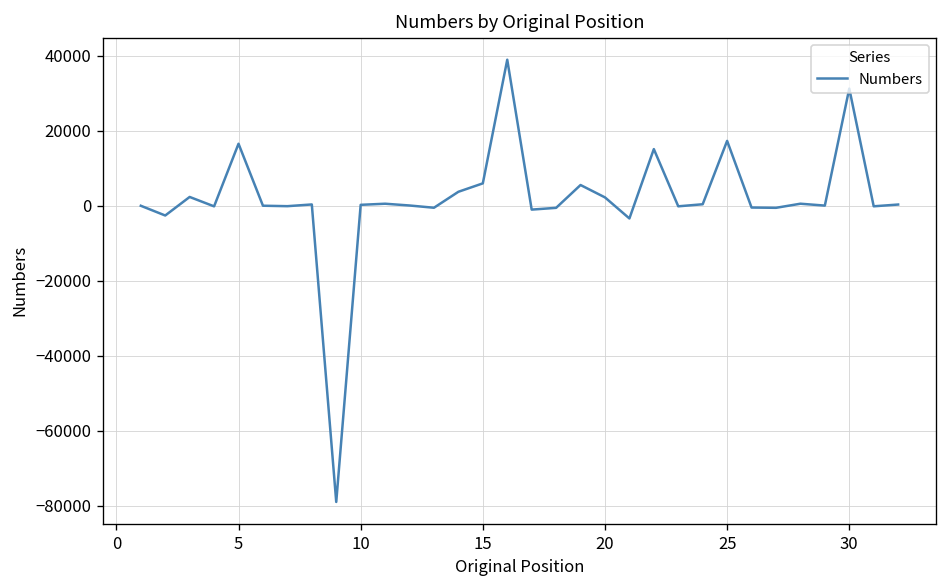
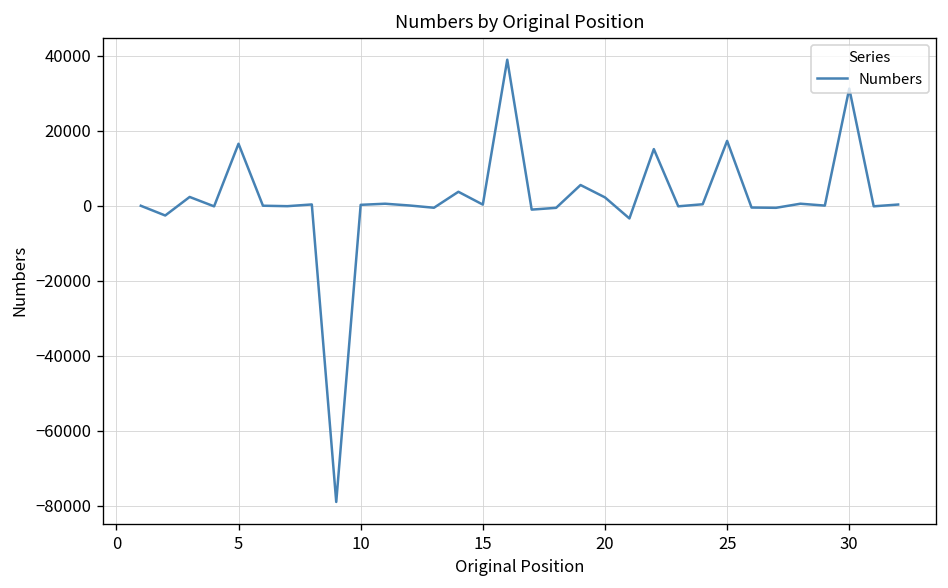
  {
    "5": 17000,
    "10": 0,
-   "15": 6000,
+   "15": 0,
    "20": 2000,
    "25": 17000
  }
